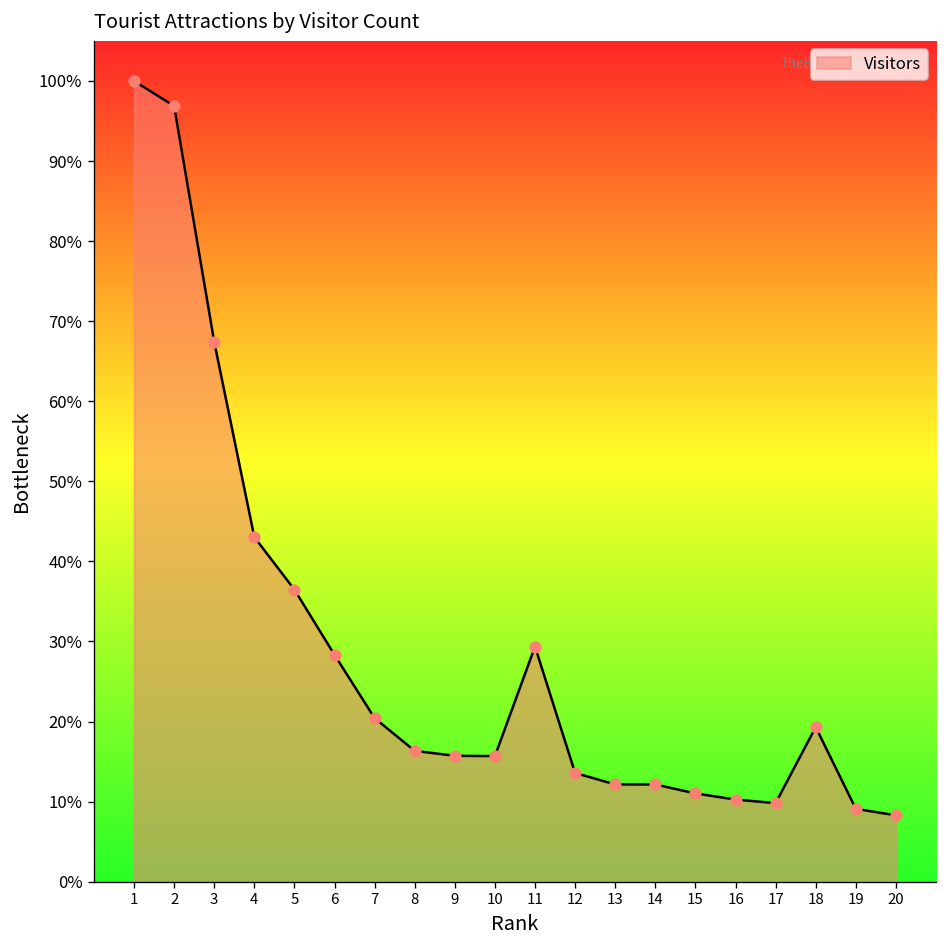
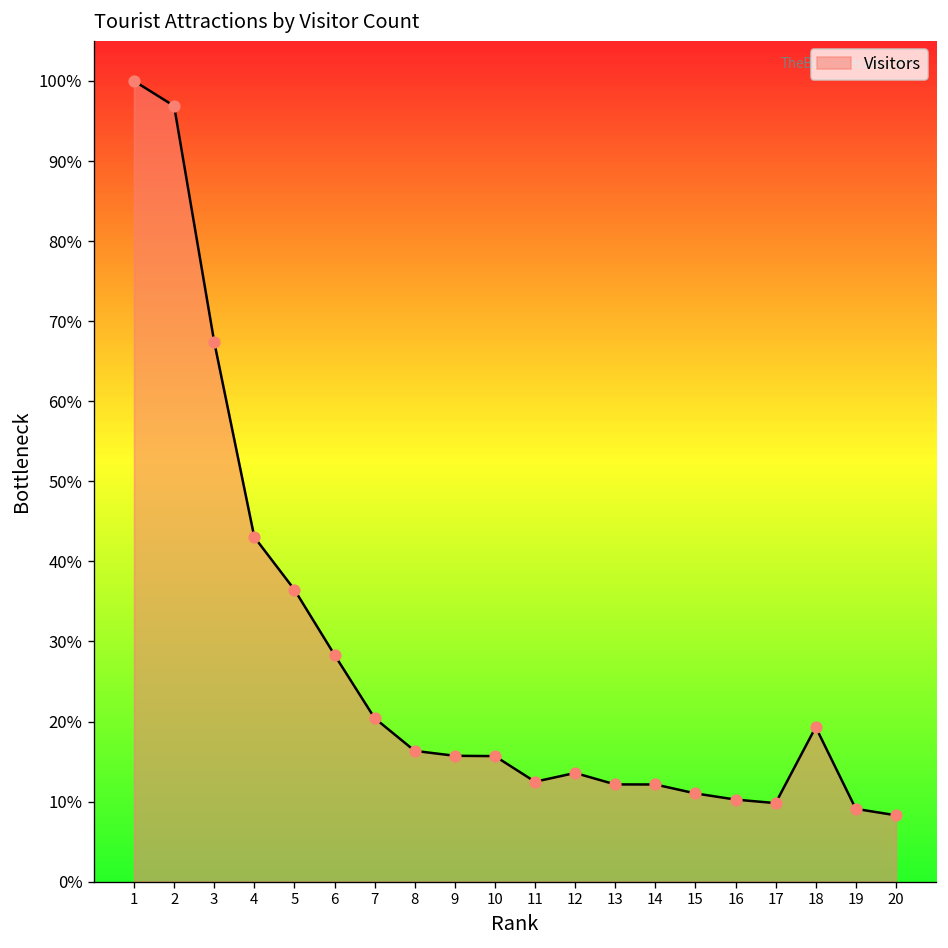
  {
    "1": "100%",
    "2": "97%",
    "3": "67%",
    "4": "43%",
    "5": "36%",
    "6": "28%",
    "7": "20%",
    "8": "16%",
    "9": "16%",
    "10": "16%",
-   "11": "29%",
+   "11": "12%",
    "12": "14%",
    "13": "12%",
    "14": "12%",
    "15": "11%",
    "16": "10%",
    "17": "10%",
    "18": "19%",
    "19": "9%",
    "20": "8%"
  }
